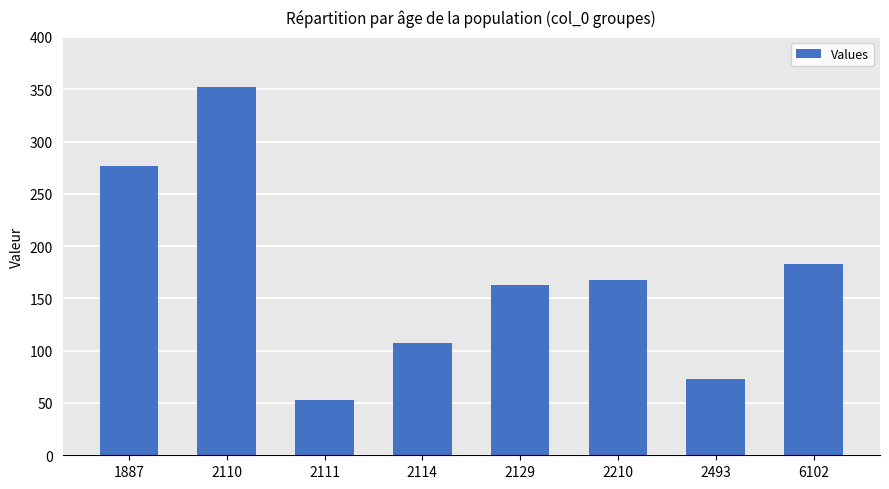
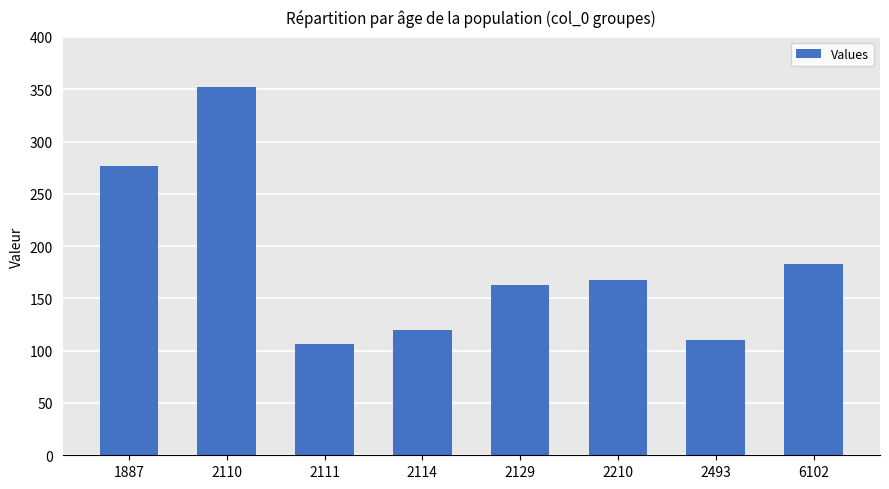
  {
    "1887": 277,
    "2110": 352,
-   "2111": 53,
-   "2114": 107,
+   "2111": 106,
+   "2114": 120,
    "2129": 163,
    "2210": 168,
-   "2493": 73,
+   "2493": 110,
    "6102": 183
  }
